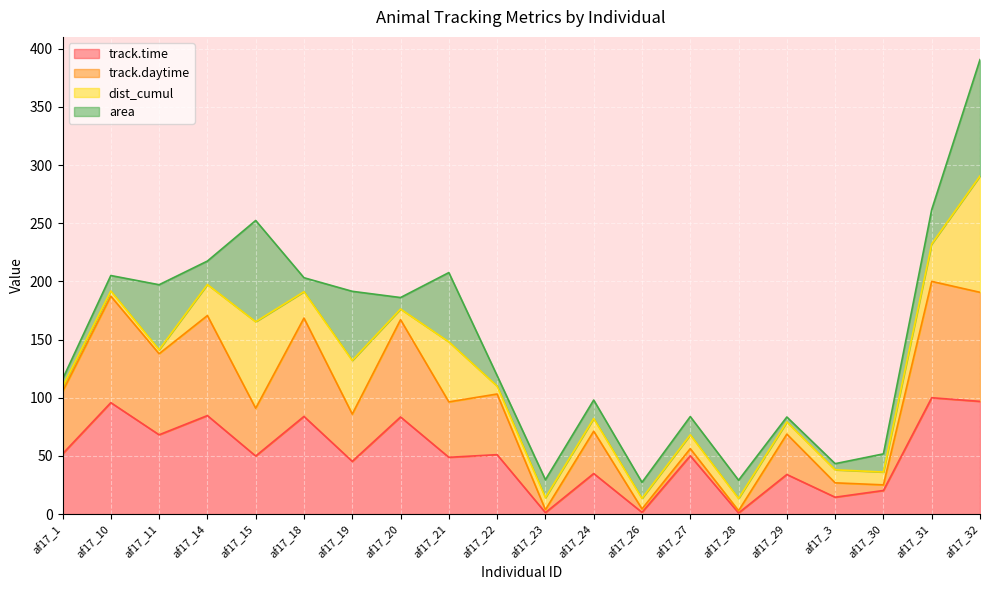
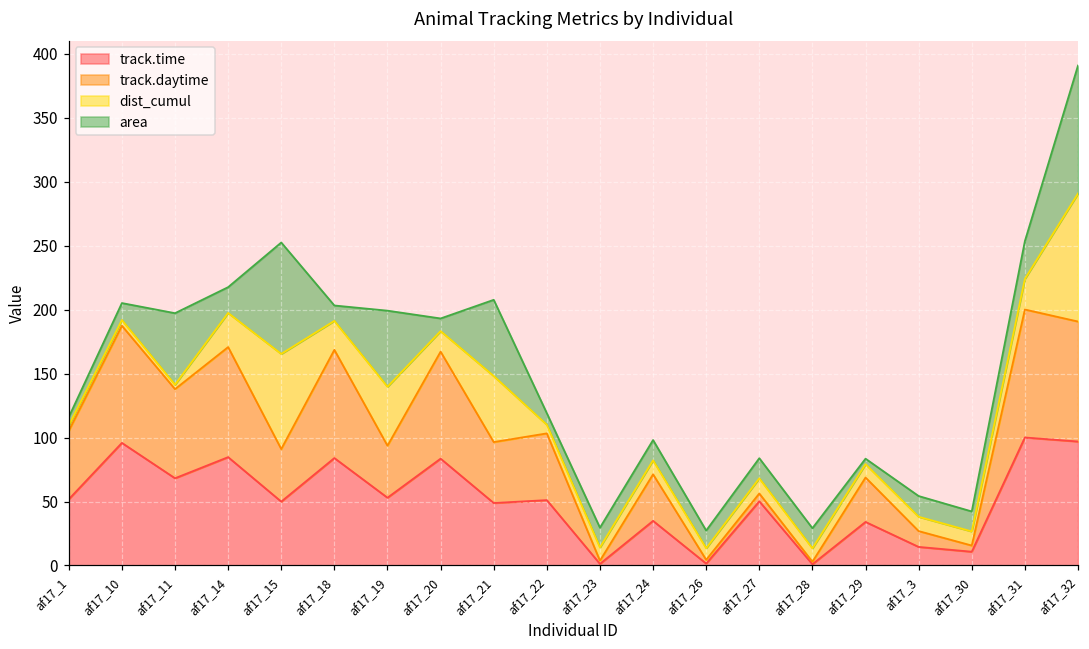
  {
    "track.time": {
      "af17_1": 52,
      "af17_10": 96,
      "af17_11": 68,
      "af17_14": 85,
      "af17_15": 50,
      "af17_18": 84,
-     "af17_19": 45,
+     "af17_19": 53,
      "af17_20": 83,
      "af17_21": 49,
      "af17_22": 51,
      "af17_23": 1,
      "af17_24": 35,
      "af17_26": 1,
      "af17_27": 50,
      "af17_29": 34,
      "af17_3": 15,
-     "af17_30": 20,
+     "af17_30": 11,
      "af17_31": 100,
      "af17_32": 97
    },
    "track.daytime": {
      "af17_1": 53,
      "af17_10": 92,
      "af17_11": 70,
      "af17_14": 86,
      "af17_15": 41,
      "af17_18": 85,
      "af17_19": 41,
      "af17_20": 84,
      "af17_21": 48,
      "af17_22": 52,
      "af17_23": 3,
      "af17_24": 36,
      "af17_26": 3,
      "af17_27": 6,
      "af17_29": 35,
      "af17_3": 12,
      "af17_30": 5,
      "af17_31": 100,
      "af17_32": 94
    },
    "dist_cumul": {
      "af17_1": 4,
      "af17_10": 4,
      "af17_11": 3,
      "af17_14": 27,
      "af17_15": 74,
      "af17_18": 23,
      "af17_19": 46,
-     "af17_20": 9,
+     "af17_20": 16,
      "af17_21": 52,
      "af17_22": 7,
      "af17_23": 10,
      "af17_24": 11,
      "af17_26": 9,
      "af17_27": 12,
      "af17_28": 11,
      "af17_29": 10,
      "af17_3": 11,
      "af17_30": 11,
-     "af17_31": 32,
+     "af17_31": 24,
      "af17_32": 100
    },
    "area": {
      "af17_1": 7,
      "af17_10": 13,
      "af17_11": 56,
      "af17_14": 20,
      "af17_15": 87,
      "af17_18": 12,
      "af17_19": 59,
      "af17_20": 10,
      "af17_21": 60,
      "af17_22": 9,
      "af17_23": 15,
      "af17_24": 16,
      "af17_26": 14,
      "af17_27": 16,
      "af17_28": 16,
      "af17_29": 4,
-     "af17_3": 5,
+     "af17_3": 16,
      "af17_30": 16,
      "af17_31": 30,
      "af17_32": 100
    }
  }
